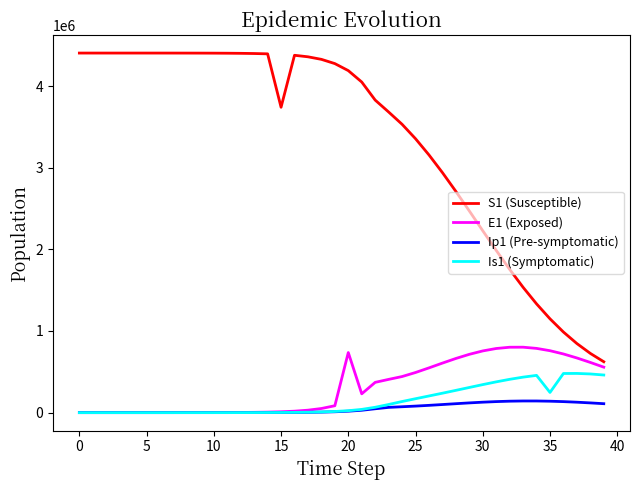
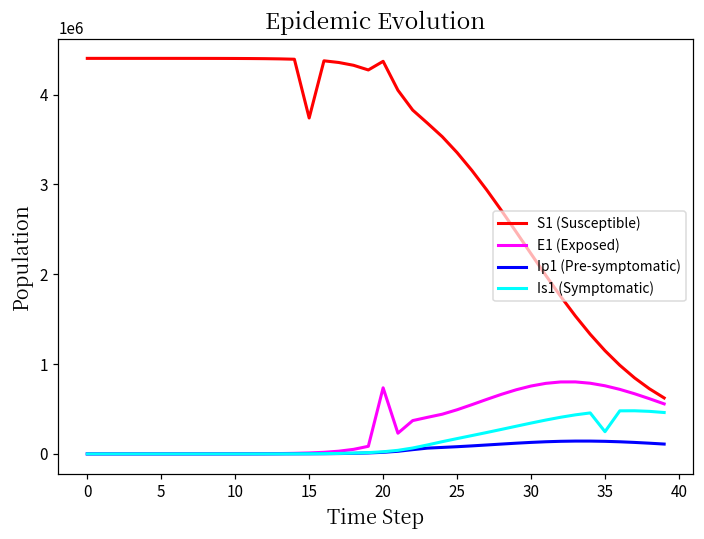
  {
    "S1 (Susceptible)": {
      "0": 4400000,
      "5": 4400000,
      "10": 4400000,
      "15": 3700000,
-     "20": 4200000,
+     "20": 4400000,
      "25": 3400000,
      "35": 1100000
    },
    "E1 (Exposed)": {
      "20": 700000,
      "25": 500000,
      "30": 800000,
      "35": 800000
    },
    "Ip1 (Pre-symptomatic)": {
      "25": 100000,
      "30": 100000,
      "35": 100000
    },
    "Is1 (Symptomatic)": {
      "25": 200000,
      "30": 300000,
      "35": 200000
    }
  }
